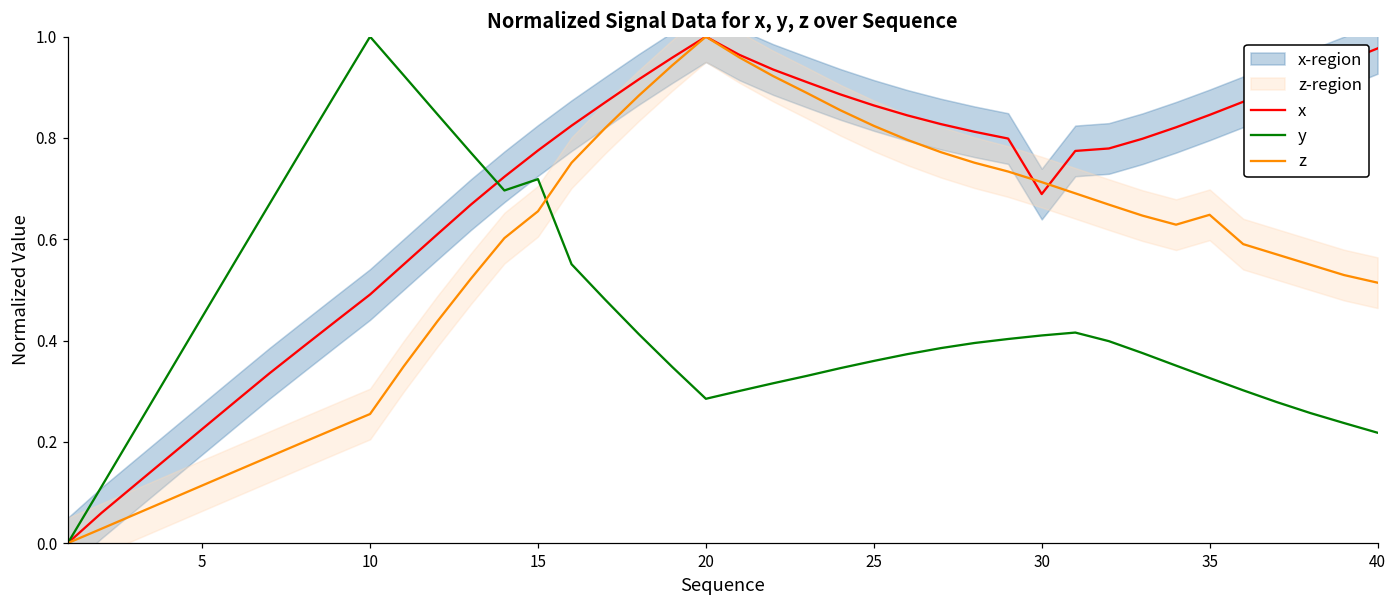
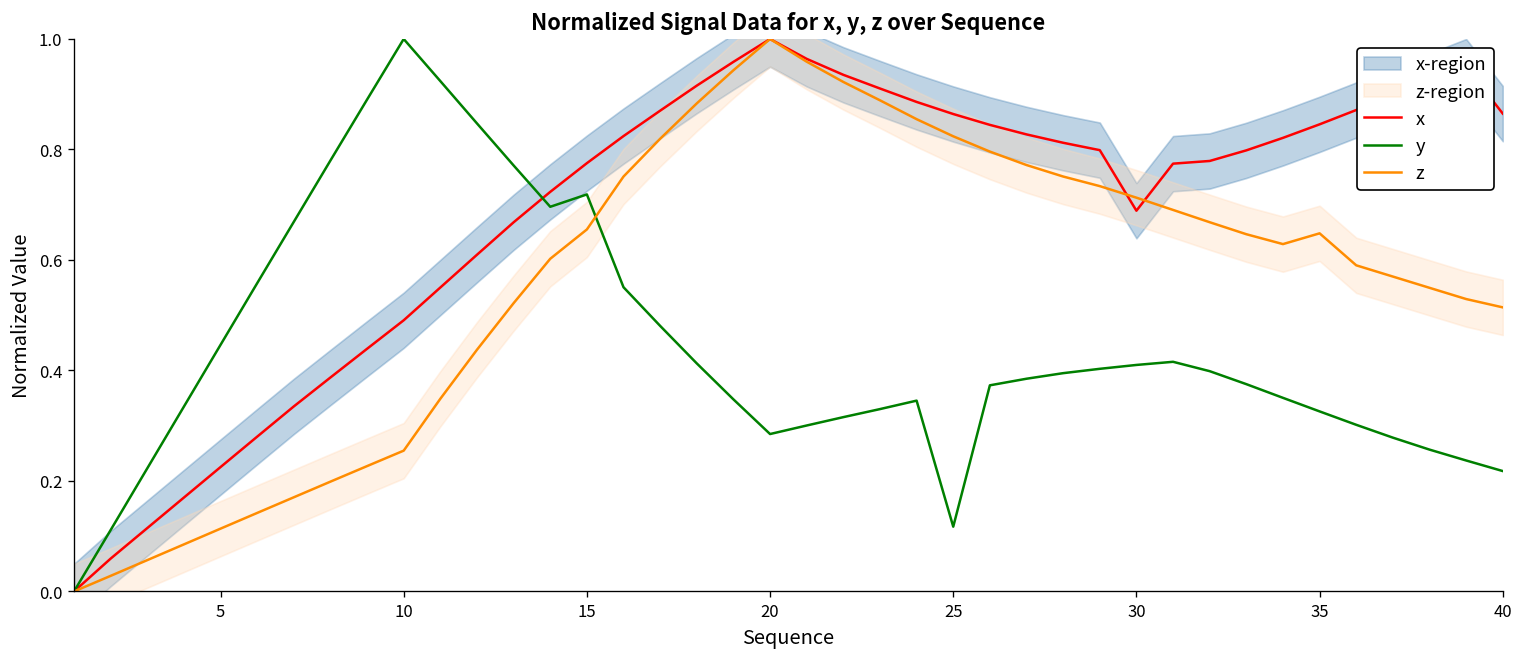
  {
    "x": {
      "5": 0.23,
      "10": 0.49,
      "15": 0.78,
      "25": 0.86,
      "30": 0.69,
      "35": 0.85,
-     "40": 0.98
+     "40": 0.86
    },
    "y": {
      "5": 0.45,
      "10": 1.00,
      "15": 0.72,
      "20": 0.28,
-     "25": 0.36,
+     "25": 0.12,
      "30": 0.41,
      "35": 0.33,
      "40": 0.22
    },
    "z": {
      "5": 0.11,
      "10": 0.25,
      "15": 0.66,
      "25": 0.82,
      "30": 0.71,
      "35": 0.65,
      "40": 0.51
    }
  }
